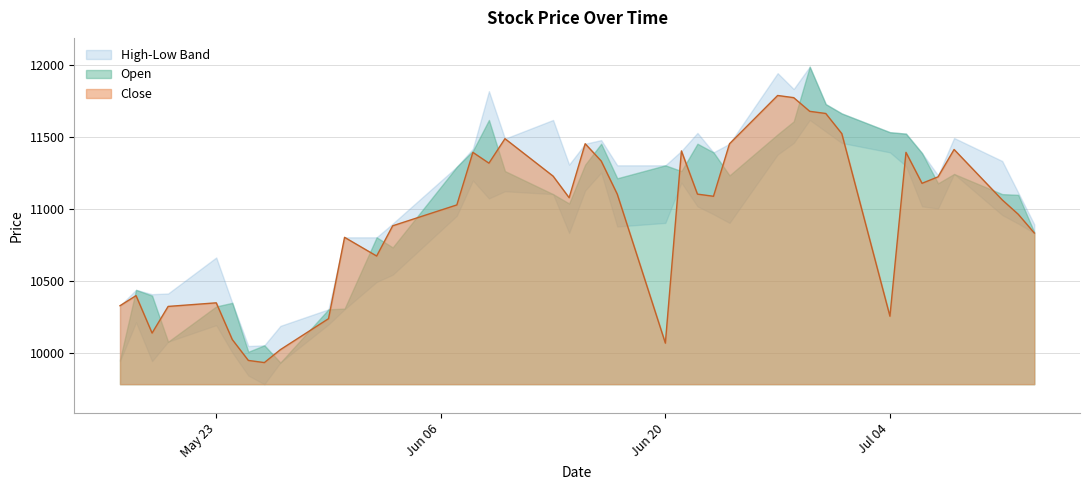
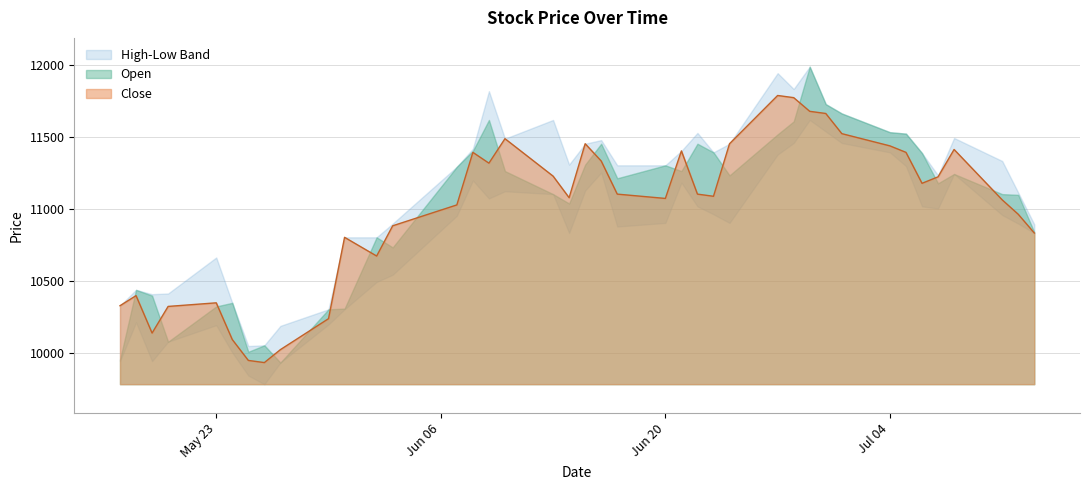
  {
    "Close": {
      "May 23": 10350,
-     "Jun 20": 10070,
-     "Jul 04": 10250
+     "Jun 20": 11070,
+     "Jul 04": 11440
    },
    "Open": {
      "May 23": 10320
    }
  }
